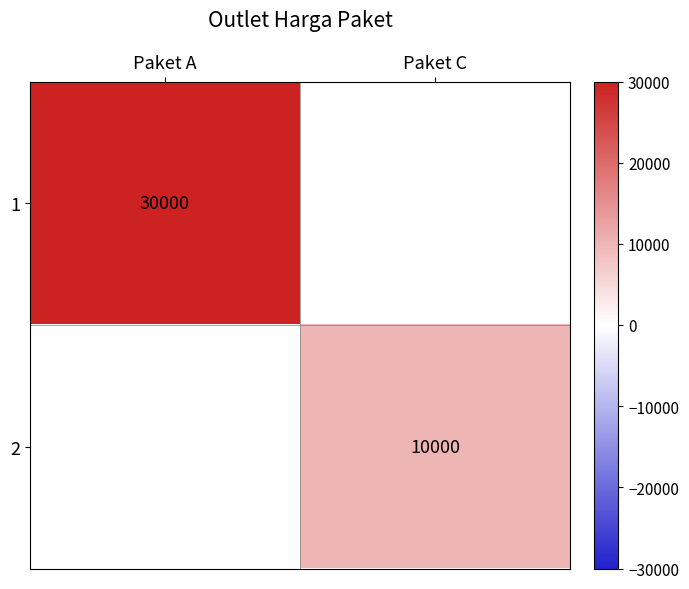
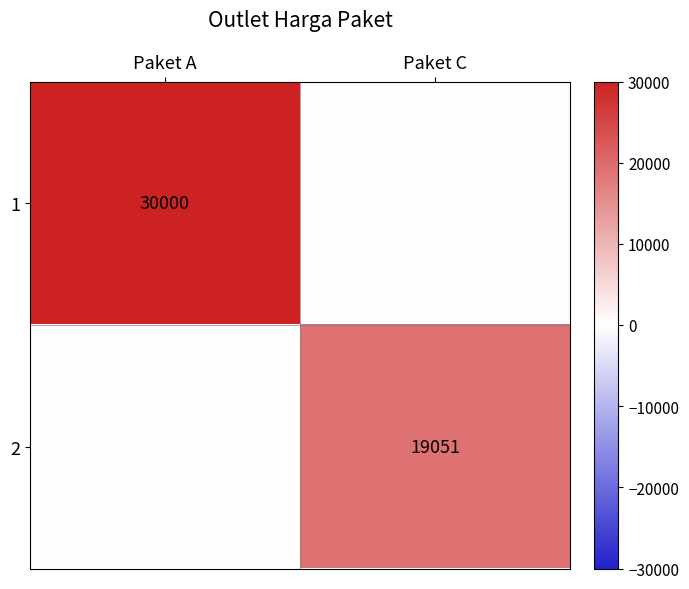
  {
    "1": {
      "Paket A": 30000
    },
    "2": {
-     "Paket C": 10000
+     "Paket C": 19051
    }
  }
